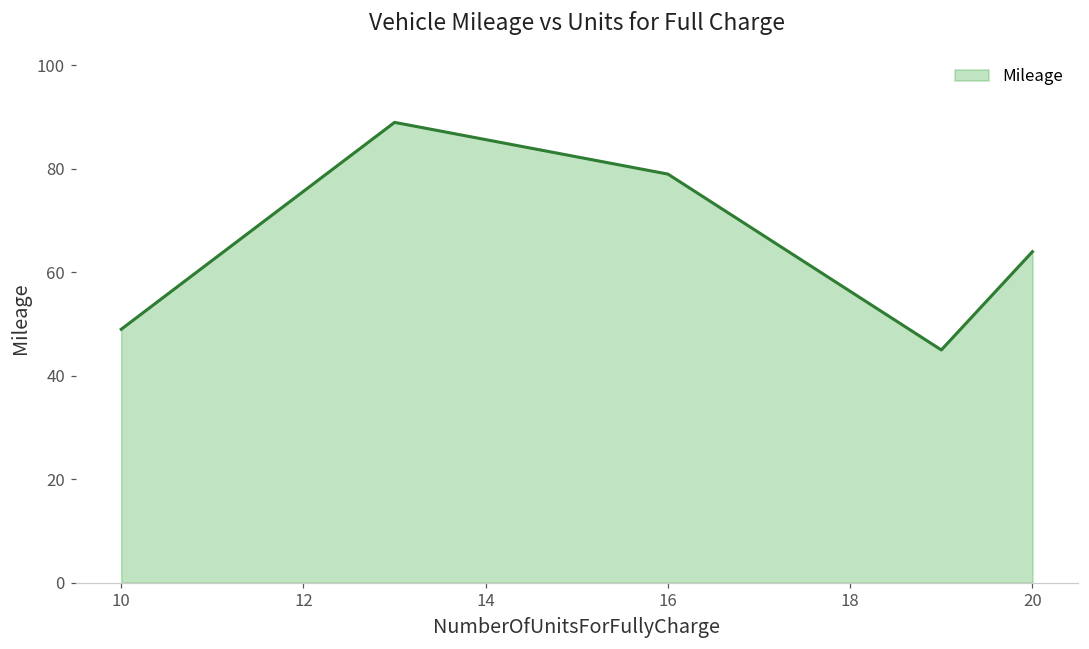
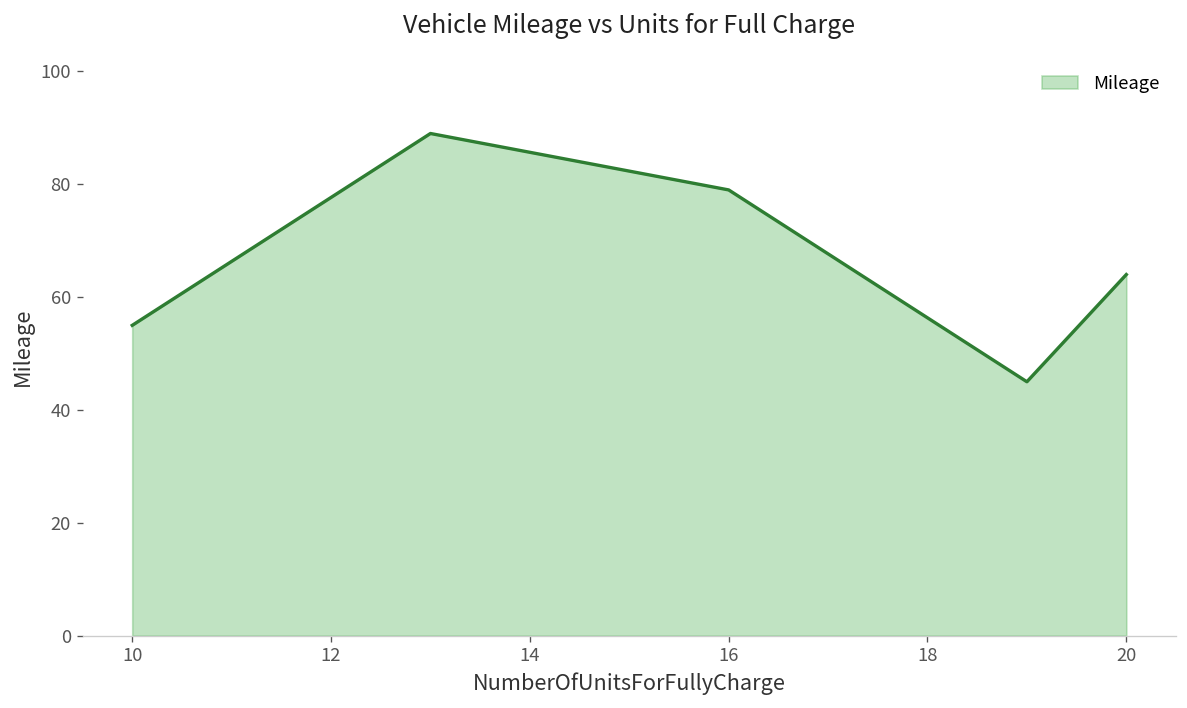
  {
-   "10": 49,
+   "10": 55,
    "16": 79,
    "20": 64
  }
